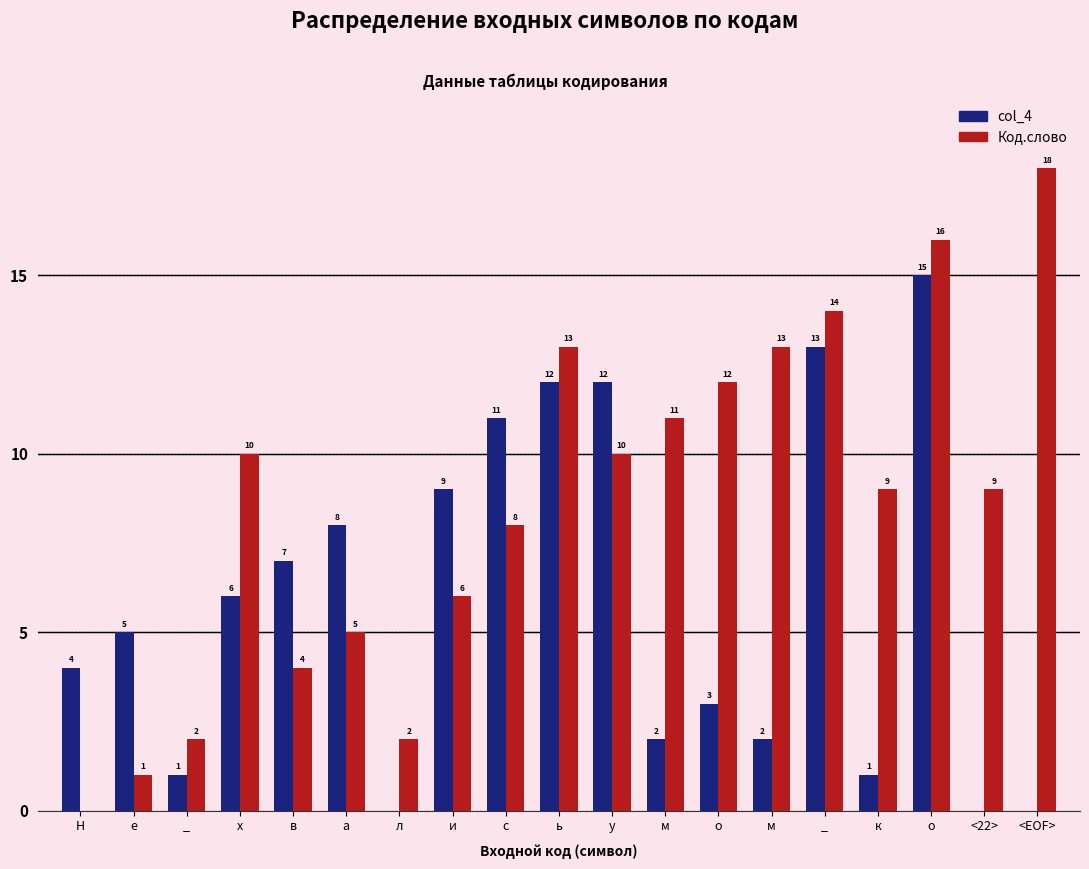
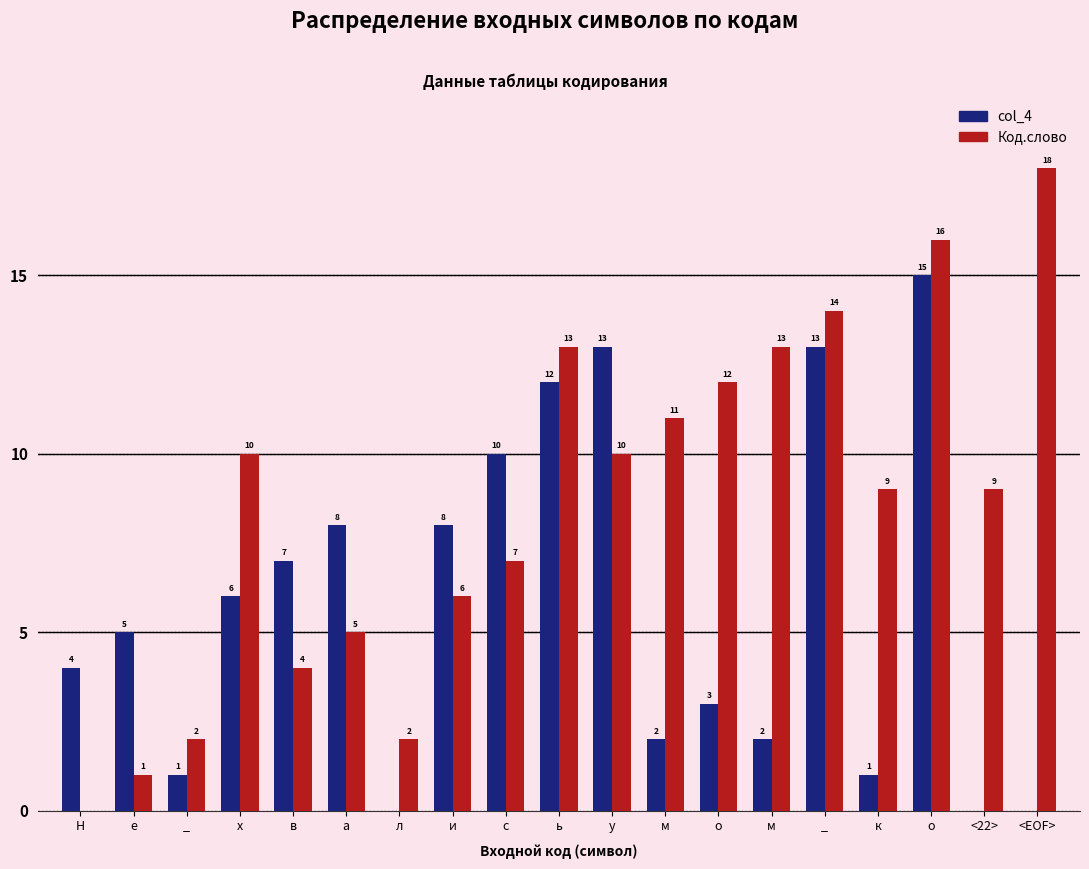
  {
    "col_4": {
      "Н": 4,
      "е": 5,
      "х": 6,
      "в": 7,
      "а": 8,
-     "и": 9,
-     "с": 11,
+     "и": 8,
+     "с": 10,
      "ь": 12,
-     "у": 12,
+     "у": 13,
      "к": 1
    },
    "Код.слово": {
      "е": 1,
      "х": 10,
      "в": 4,
      "а": 5,
      "л": 2,
      "и": 6,
-     "с": 8,
+     "с": 7,
      "ь": 13,
      "у": 10,
      "к": 9,
      "<22>": 9,
      "<EOF>": 18
    }
  }
